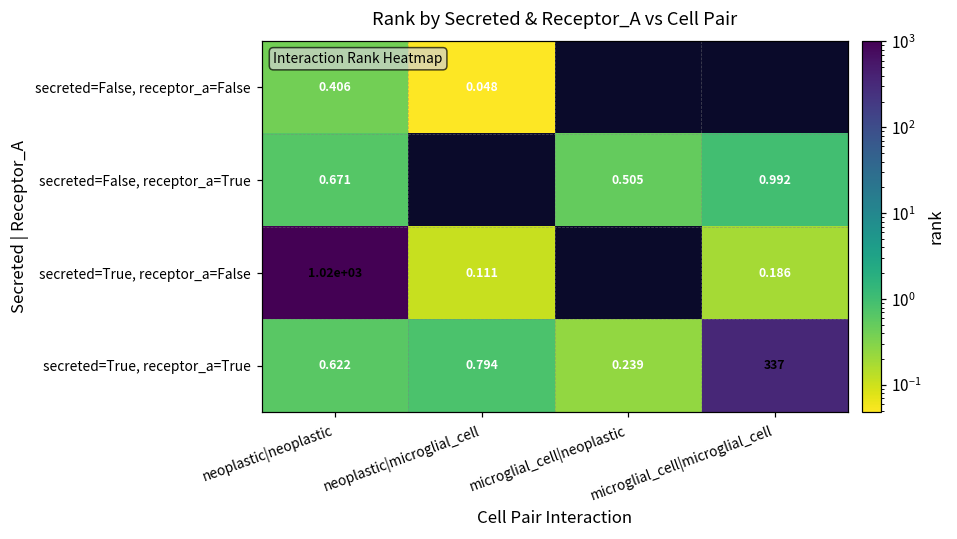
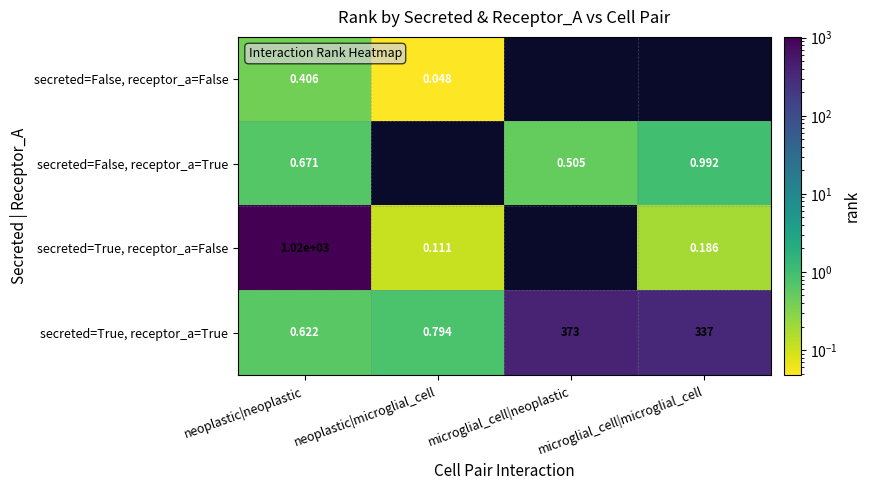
  {
    "secreted=False, receptor_a=False": {
      "neoplastic|neoplastic": "0.406",
      "neoplastic|microglial_cell": "0.048"
    },
    "secreted=False, receptor_a=True": {
      "neoplastic|neoplastic": "0.671",
      "microglial_cell|neoplastic": "0.505",
      "microglial_cell|microglial_cell": "0.992"
    },
    "secreted=True, receptor_a=False": {
      "neoplastic|neoplastic": "1.02e+03",
      "neoplastic|microglial_cell": "0.111",
      "microglial_cell|microglial_cell": "0.186"
    },
    "secreted=True, receptor_a=True": {
      "neoplastic|neoplastic": "0.622",
      "neoplastic|microglial_cell": "0.794",
-     "microglial_cell|neoplastic": "0.239",
+     "microglial_cell|neoplastic": "373",
      "microglial_cell|microglial_cell": "337"
    }
  }
